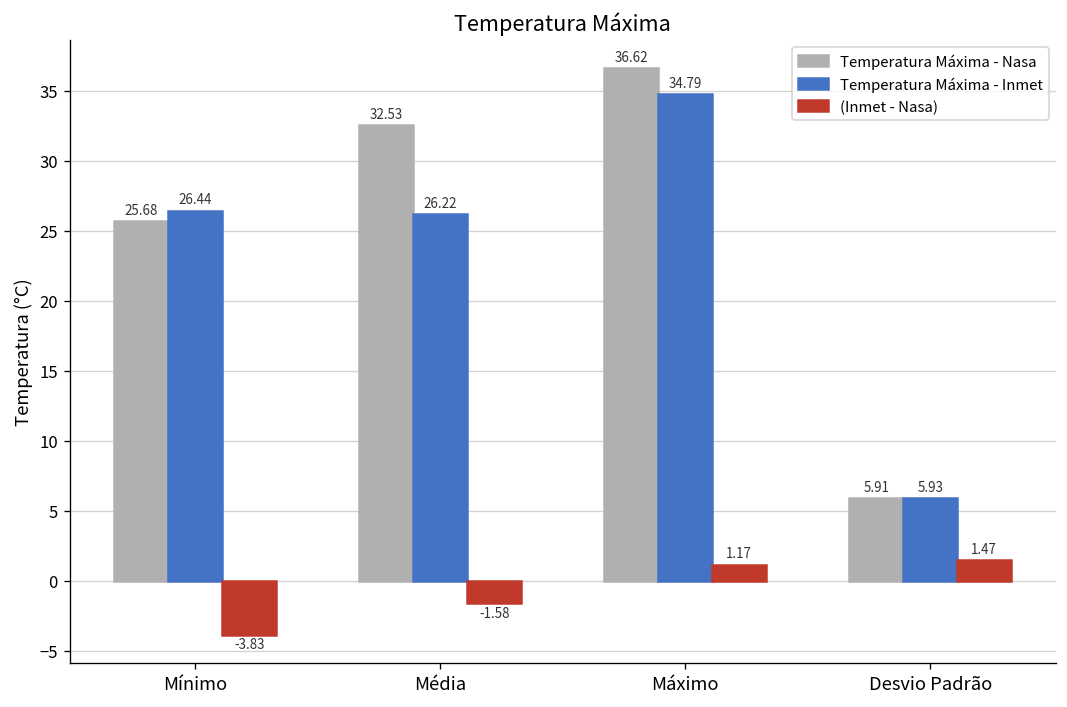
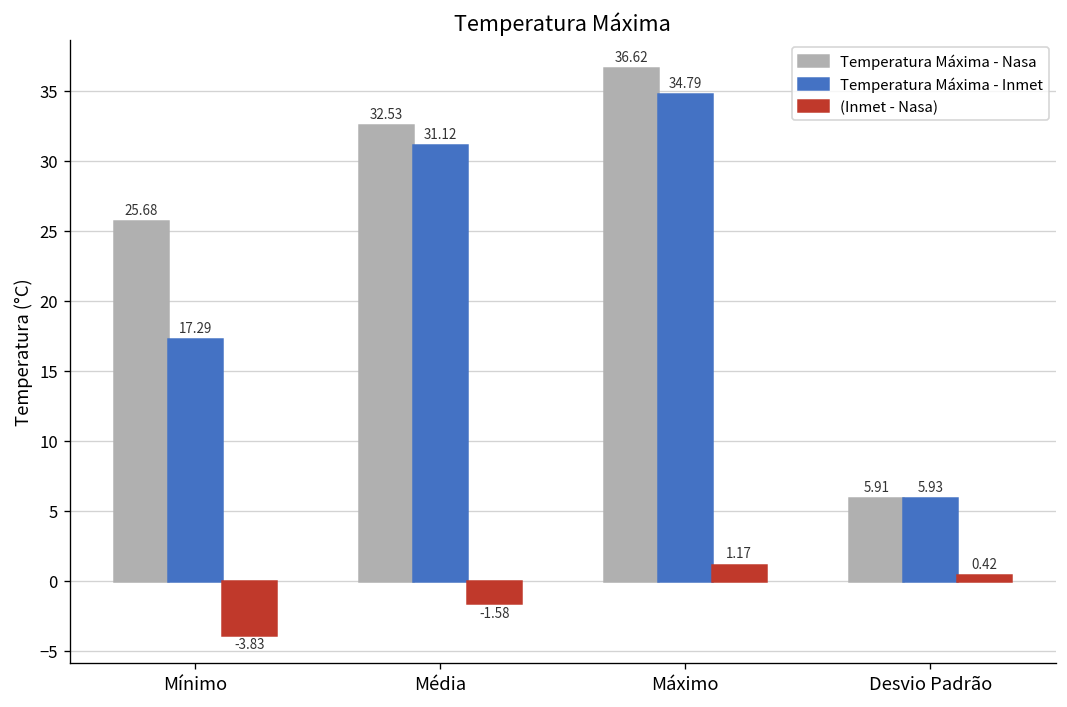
  {
    "Temperatura Máxima - Nasa": {
      "Mínimo": 25.68,
      "Média": 32.53,
      "Máximo": 36.62,
      "Desvio Padrão": 5.91
    },
    "Temperatura Máxima - Inmet": {
-     "Mínimo": 26.44,
-     "Média": 26.22,
+     "Mínimo": 17.29,
+     "Média": 31.12,
      "Máximo": 34.79,
      "Desvio Padrão": 5.93
    },
    "(Inmet - Nasa)": {
      "Mínimo": -3.83,
      "Média": -1.58,
      "Máximo": 1.17,
-     "Desvio Padrão": 1.47
+     "Desvio Padrão": 0.42
    }
  }
